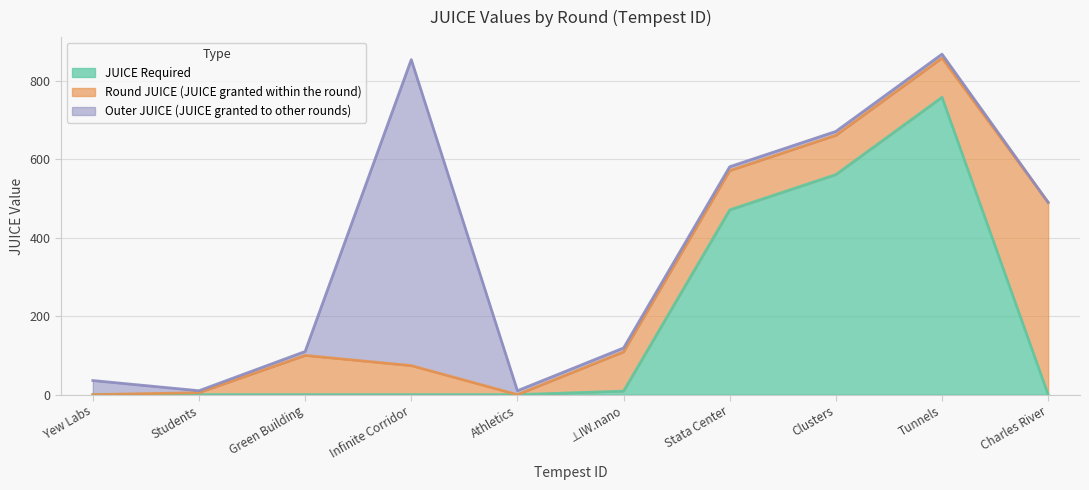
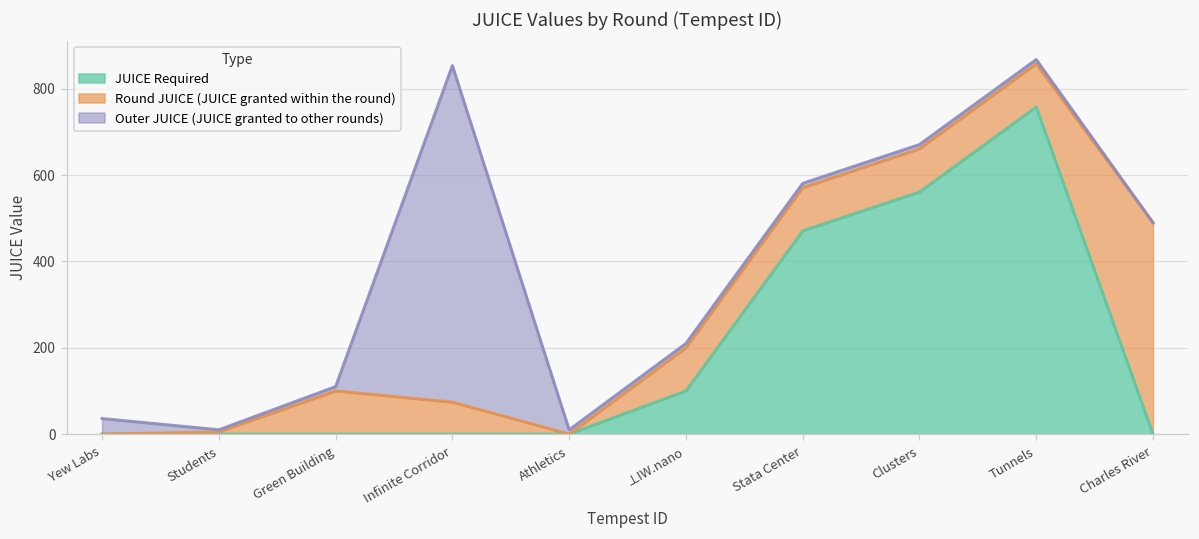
  {
    "JUICE Required": {
      "Green Building": 0,
      "Infinite Corridor": 0,
-     "⊥IW.nano": 10,
+     "⊥IW.nano": 100,
      "Stata Center": 470,
      "Clusters": 560,
      "Tunnels": 760,
      "Charles River": 0
    },
    "Round JUICE (JUICE granted within the round)": {
      "Green Building": 100,
      "Infinite Corridor": 70,
      "⊥IW.nano": 100,
      "Stata Center": 100,
      "Clusters": 100,
      "Tunnels": 100
    },
    "Outer JUICE (JUICE granted to other rounds)": {
      "Yew Labs": 40,
      "Green Building": 10,
      "Infinite Corridor": 780,
      "Athletics": 10,
      "⊥IW.nano": 10,
      "Stata Center": 10,
      "Clusters": 10,
      "Tunnels": 10
    }
  }
